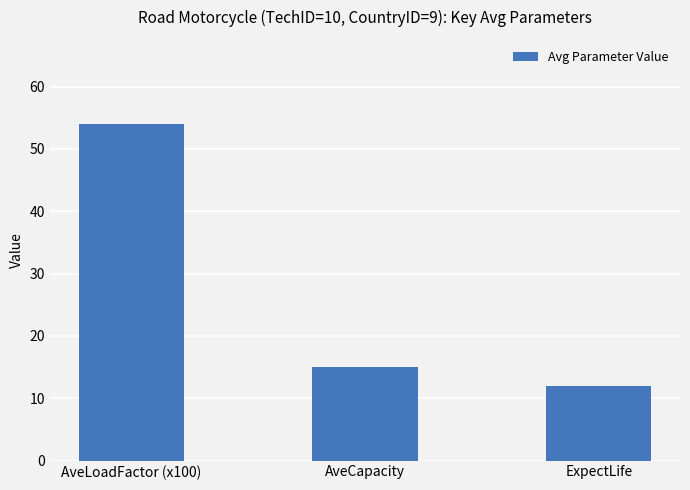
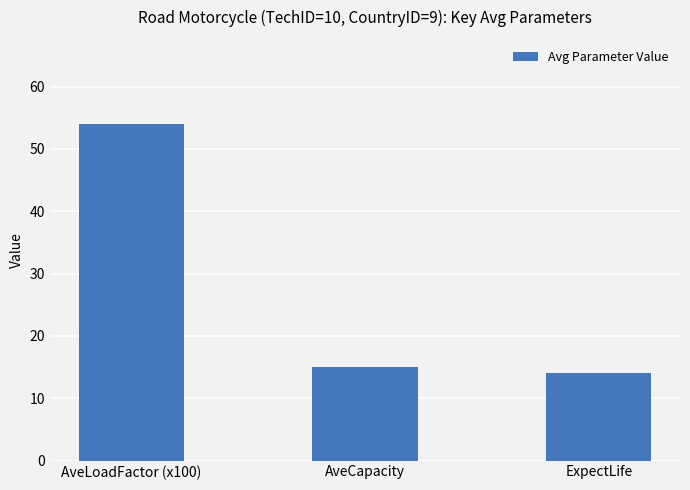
  {
    "AveLoadFactor (x100)": 54,
    "AveCapacity": 15,
-   "ExpectLife": 12
+   "ExpectLife": 14
  }
